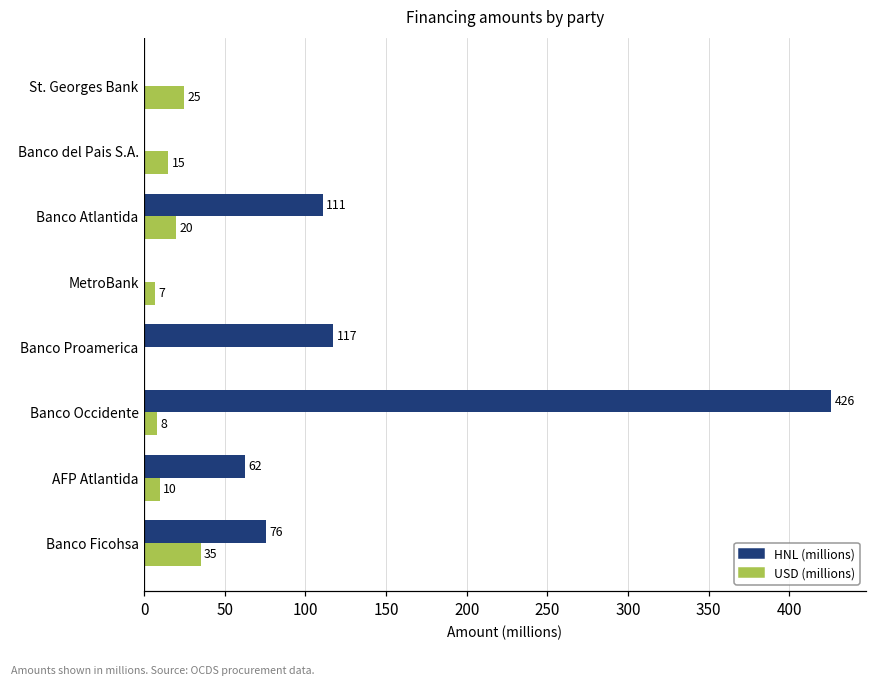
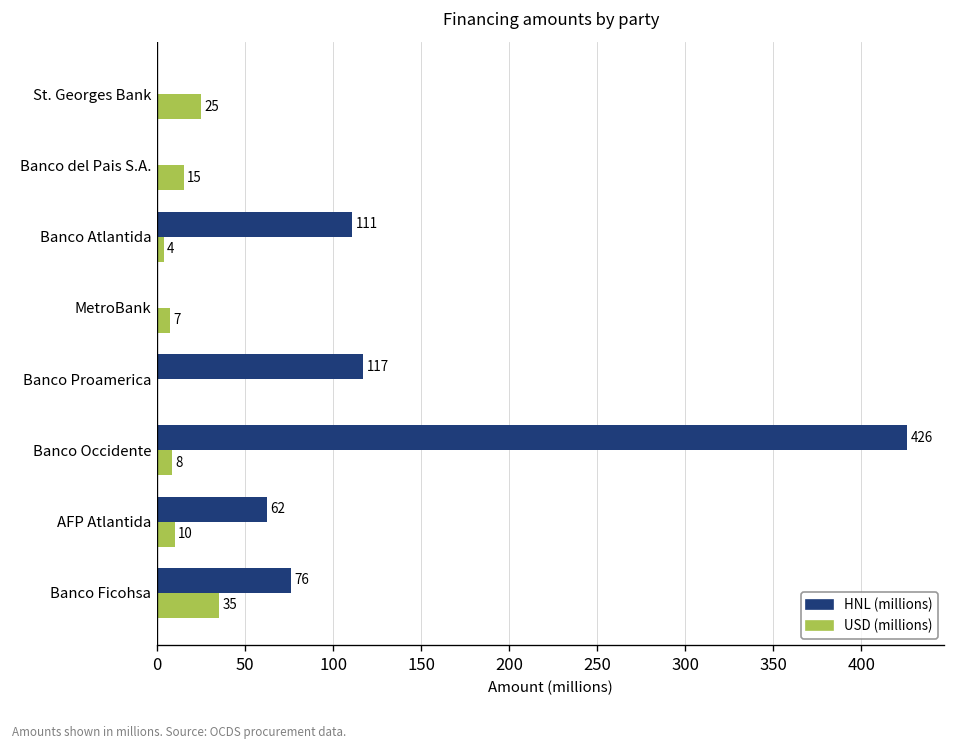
  {
    "HNL (millions)": {
      "Banco Atlantida": 111,
      "Banco Proamerica": 117,
      "Banco Occidente": 426,
      "AFP Atlantida": 62,
      "Banco Ficohsa": 76
    },
    "USD (millions)": {
      "St. Georges Bank": 25,
      "Banco del Pais S.A.": 15,
-     "Banco Atlantida": 20,
+     "Banco Atlantida": 4,
      "MetroBank": 7,
      "Banco Occidente": 8,
      "AFP Atlantida": 10,
      "Banco Ficohsa": 35
    }
  }
